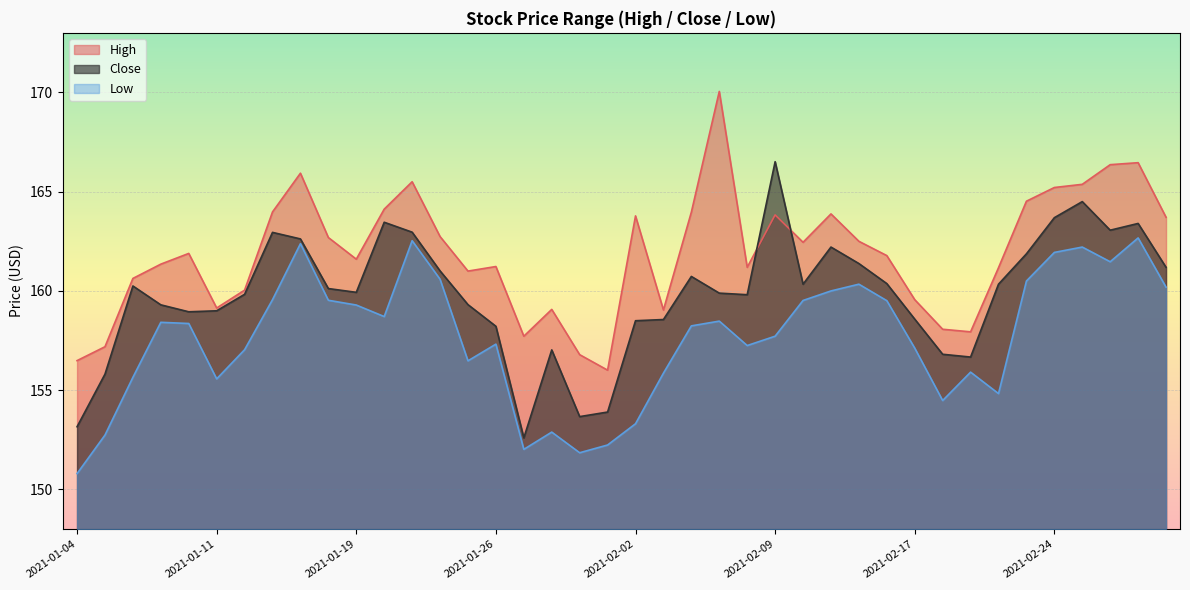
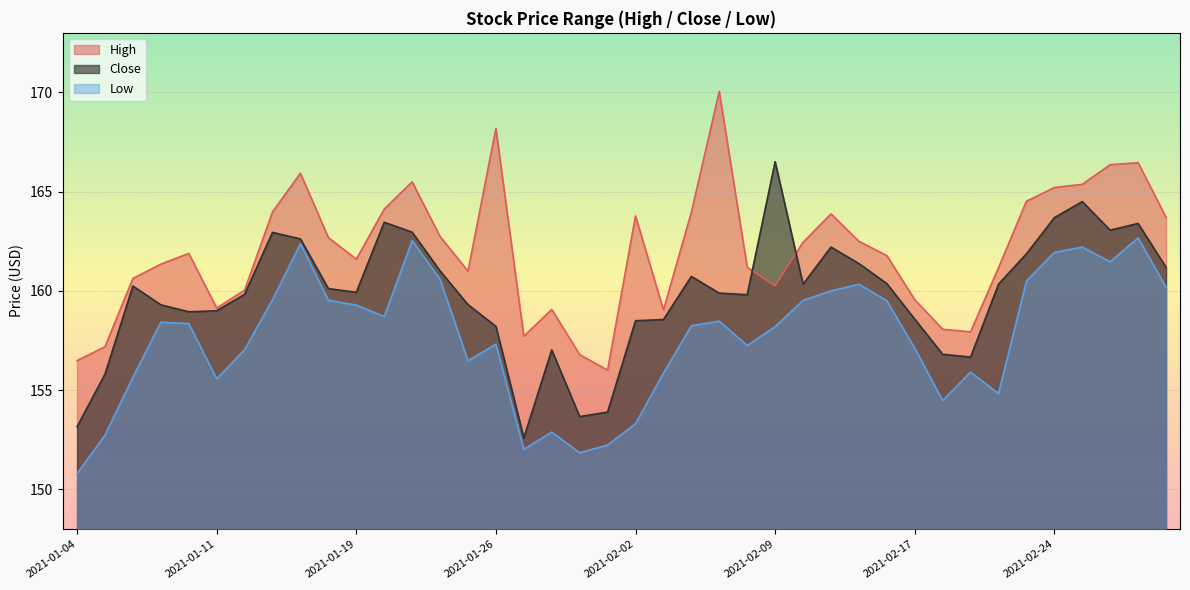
  {
    "High": {
      "2021-01-04": 156.5,
      "2021-01-11": 159.1,
      "2021-01-19": 161.6,
-     "2021-01-26": 161.2,
+     "2021-01-26": 168.2,
      "2021-02-02": 163.8,
-     "2021-02-09": 163.8,
+     "2021-02-09": 160.3,
      "2021-02-17": 159.6,
      "2021-02-24": 165.2
    },
    "Close": {
      "2021-01-04": 153.2,
      "2021-01-11": 159.0,
      "2021-01-19": 159.9,
      "2021-01-26": 158.2,
      "2021-02-02": 158.5,
      "2021-02-09": 166.5,
      "2021-02-17": 158.6,
      "2021-02-24": 163.7
    },
    "Low": {
      "2021-01-04": 150.8,
      "2021-01-11": 155.6,
      "2021-01-19": 159.3,
      "2021-01-26": 157.3,
      "2021-02-02": 153.3,
-     "2021-02-09": 157.7,
+     "2021-02-09": 158.2,
      "2021-02-17": 157.1,
      "2021-02-24": 161.9
    }
  }
